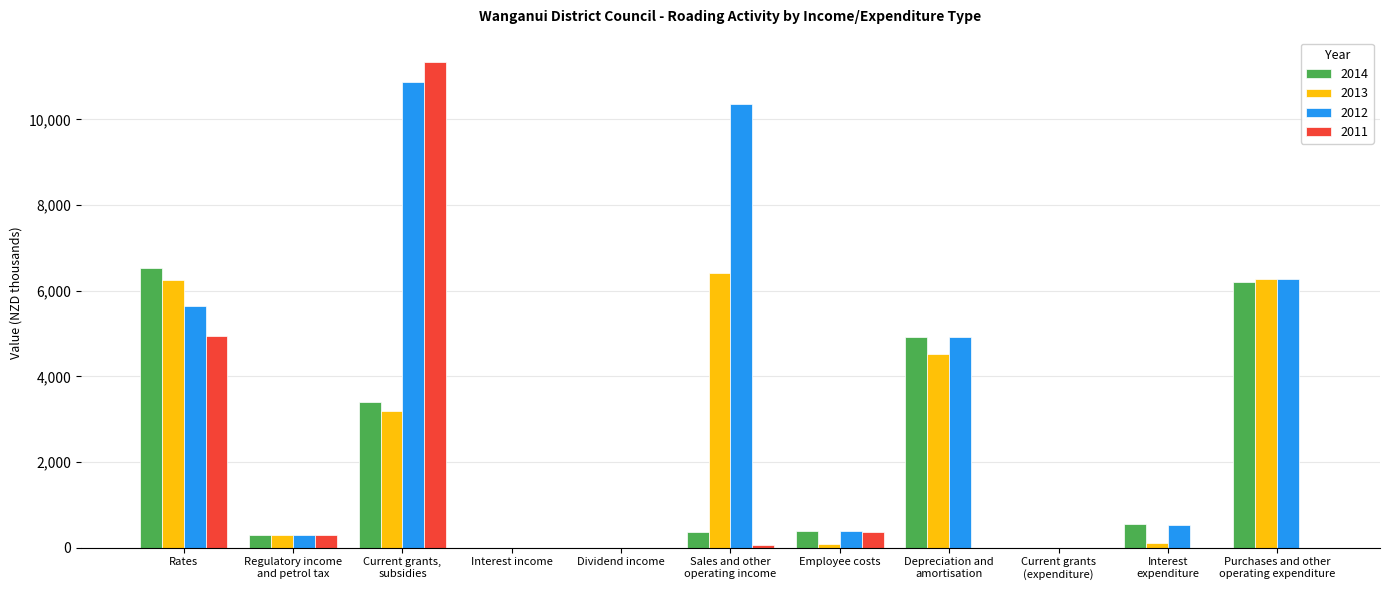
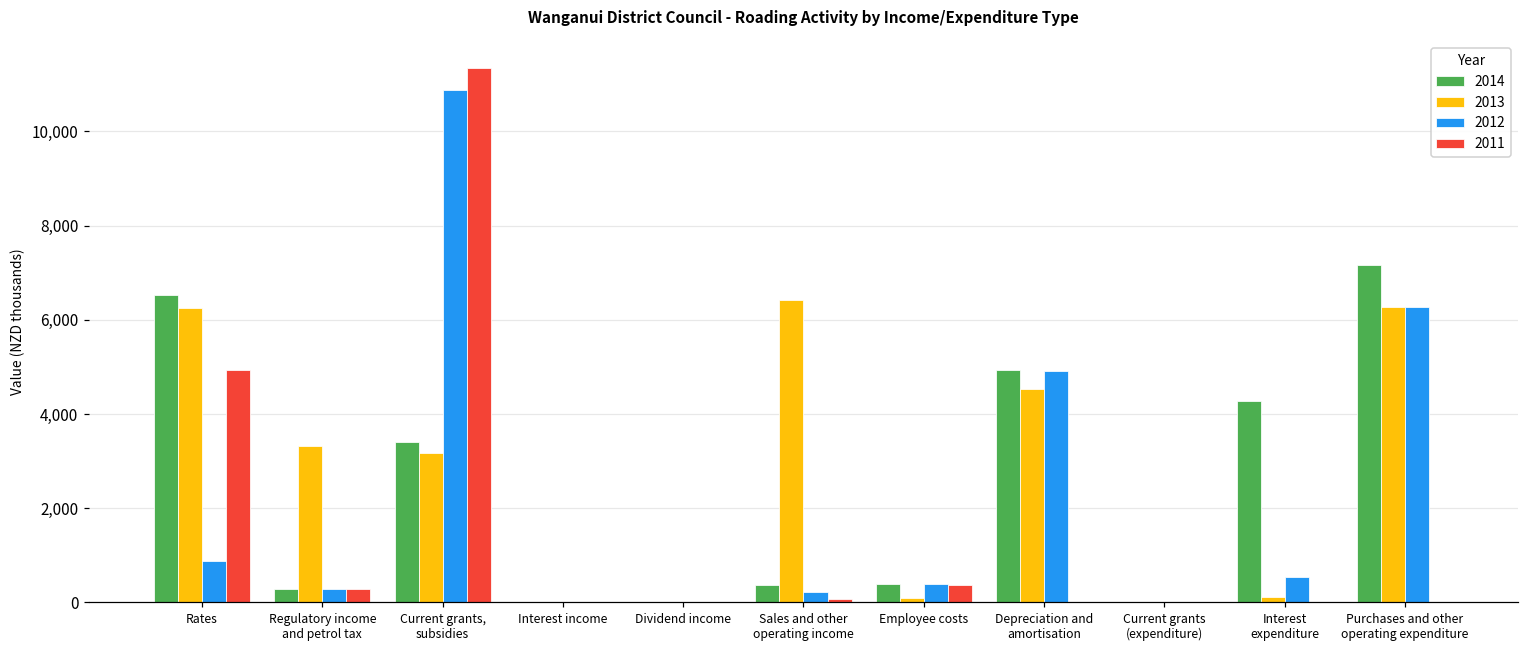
  {
    "2014": {
      "Rates": "6,500",
      "Regulatory income and petrol tax": "300",
      "Current grants, subsidies": "3,400",
      "Interest income": "0",
      "Dividend income": "0",
      "Sales and other operating income": "400",
      "Employee costs": "400",
      "Depreciation and amortisation": "4,900",
      "Current grants (expenditure)": "0",
-     "Interest expenditure": "600",
-     "Purchases and other operating expenditure": "6,200"
+     "Interest expenditure": "4,300",
+     "Purchases and other operating expenditure": "7,200"
    },
    "2013": {
      "Rates": "6,300",
-     "Regulatory income and petrol tax": "300",
+     "Regulatory income and petrol tax": "3,300",
      "Current grants, subsidies": "3,200",
      "Interest income": "0",
      "Dividend income": "0",
      "Sales and other operating income": "6,400",
      "Employee costs": "100",
      "Depreciation and amortisation": "4,500",
      "Current grants (expenditure)": "0",
      "Interest expenditure": "100",
      "Purchases and other operating expenditure": "6,300"
    },
    "2012": {
-     "Rates": "5,600",
+     "Rates": "900",
      "Regulatory income and petrol tax": "300",
      "Current grants, subsidies": "10,900",
      "Interest income": "0",
      "Dividend income": "0",
-     "Sales and other operating income": "10,400",
+     "Sales and other operating income": "200",
      "Employee costs": "400",
      "Depreciation and amortisation": "4,900",
      "Current grants (expenditure)": "0",
      "Interest expenditure": "500",
      "Purchases and other operating expenditure": "6,300"
    },
    "2011": {
      "Rates": "4,900",
      "Regulatory income and petrol tax": "300",
      "Current grants, subsidies": "11,300",
      "Interest income": "0",
      "Dividend income": "0",
      "Sales and other operating income": "100",
      "Employee costs": "400",
      "Depreciation and amortisation": "0",
      "Current grants (expenditure)": "0",
      "Interest expenditure": "0",
      "Purchases and other operating expenditure": "0"
    }
  }
